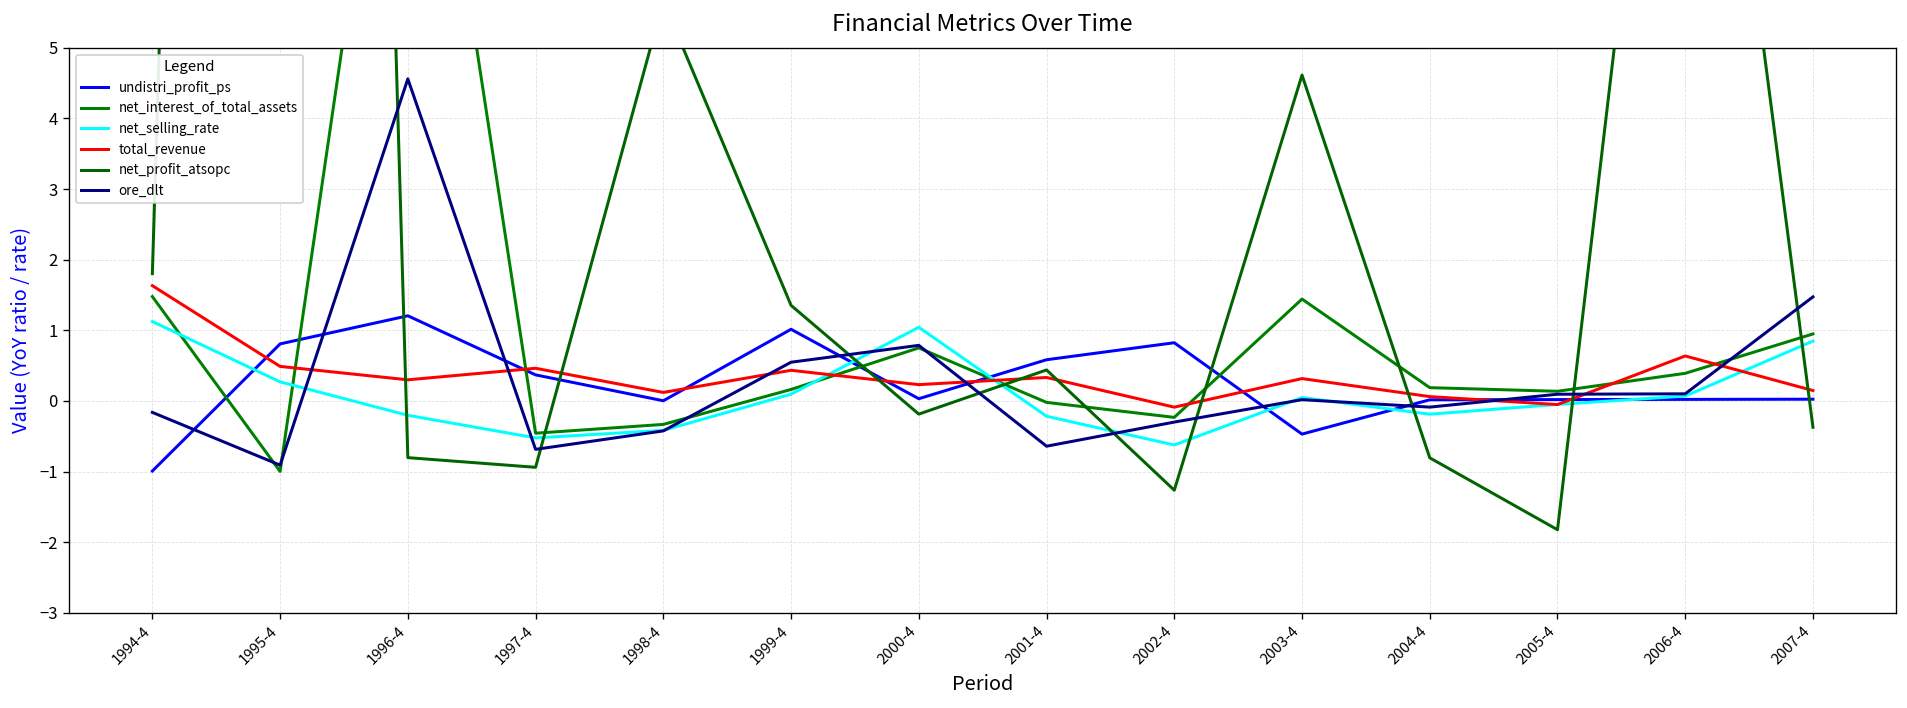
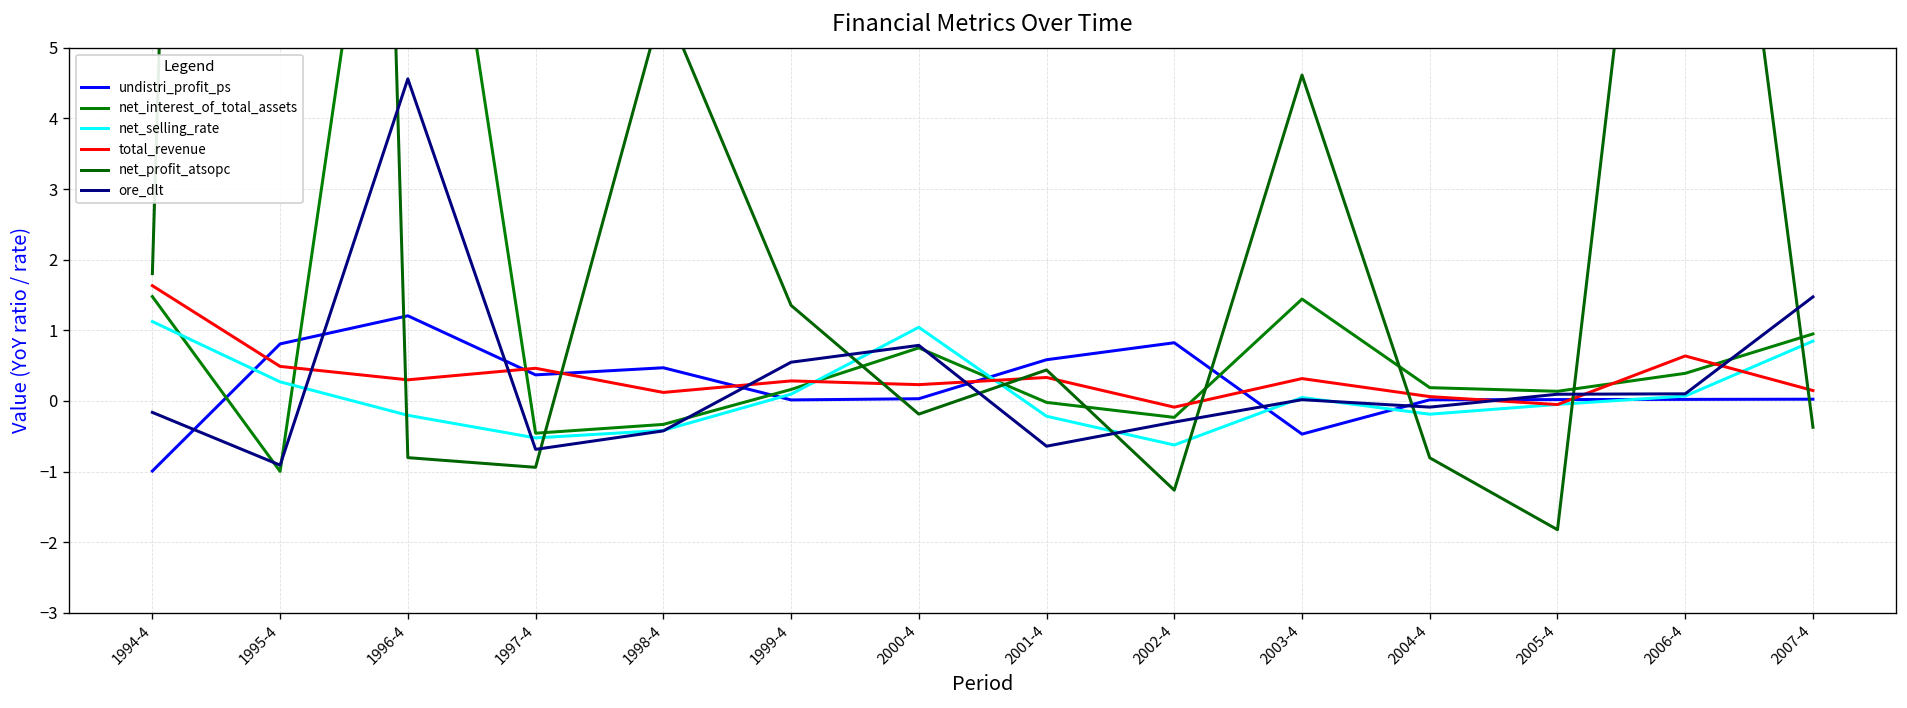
  {
    "undistri_profit_ps": {
      "1994-4": -1.0,
      "1995-4": 0.8,
      "1996-4": 1.2,
      "1997-4": 0.4,
-     "1998-4": 0.0,
-     "1999-4": 1.0,
+     "1998-4": 0.5,
+     "1999-4": 0.0,
      "2000-4": 0.0,
      "2001-4": 0.6,
      "2002-4": 0.8,
      "2003-4": -0.5,
      "2004-4": 0.0,
      "2005-4": 0.0,
      "2006-4": 0.0,
      "2007-4": 0.0
    },
    "net_selling_rate": {
      "1994-4": 1.1,
      "1995-4": 0.3,
      "1996-4": -0.2,
      "1997-4": -0.5,
      "1999-4": 0.1,
      "2000-4": 1.0,
      "2001-4": -0.2,
      "2002-4": -0.6,
      "2004-4": -0.2,
      "2007-4": 0.8
    },
    "total_revenue": {
      "1994-4": 1.6,
      "1995-4": 0.5,
      "1996-4": 0.3,
      "1997-4": 0.5,
      "1998-4": 0.1,
-     "1999-4": 0.4,
+     "1999-4": 0.3,
      "2000-4": 0.2,
      "2001-4": 0.3,
      "2002-4": -0.1,
      "2003-4": 0.3,
      "2004-4": 0.1,
      "2006-4": 0.6,
      "2007-4": 0.1
    },
    "ore_dlt": {
      "1994-4": -0.2,
      "1995-4": -0.9,
      "1996-4": 4.6,
      "1997-4": -0.7,
      "1999-4": 0.5,
      "2001-4": -0.6,
      "2002-4": -0.3,
      "2004-4": -0.1,
      "2007-4": 1.5
    }
  }
